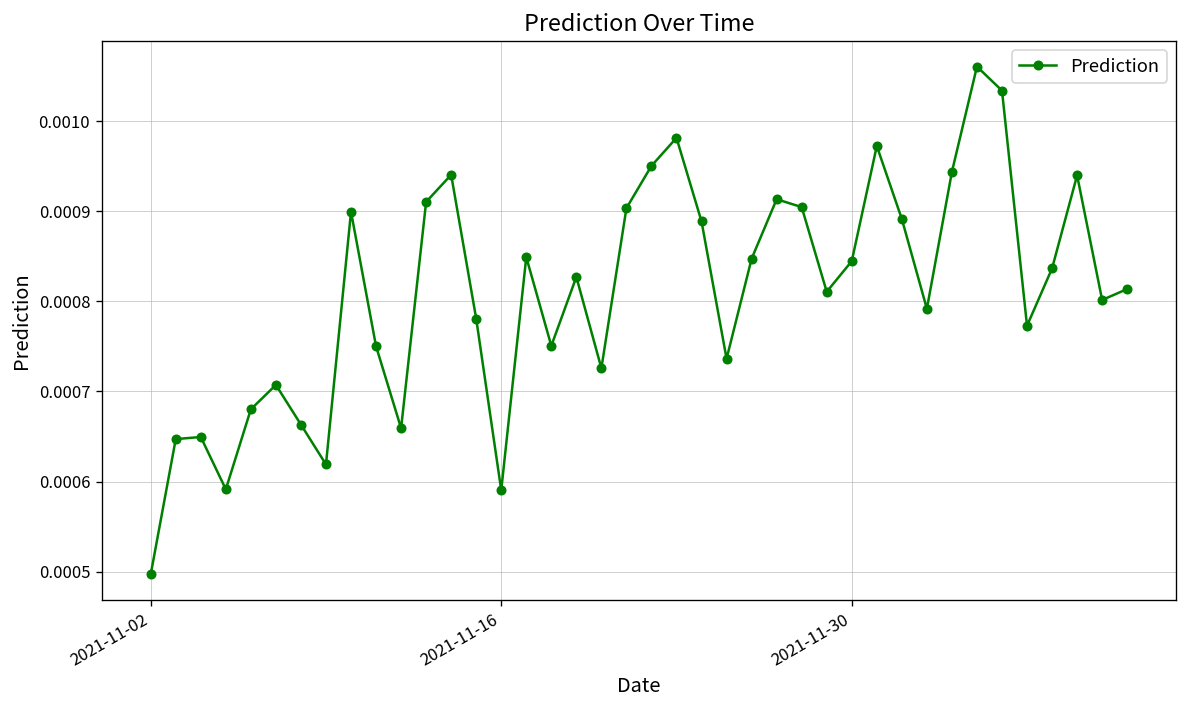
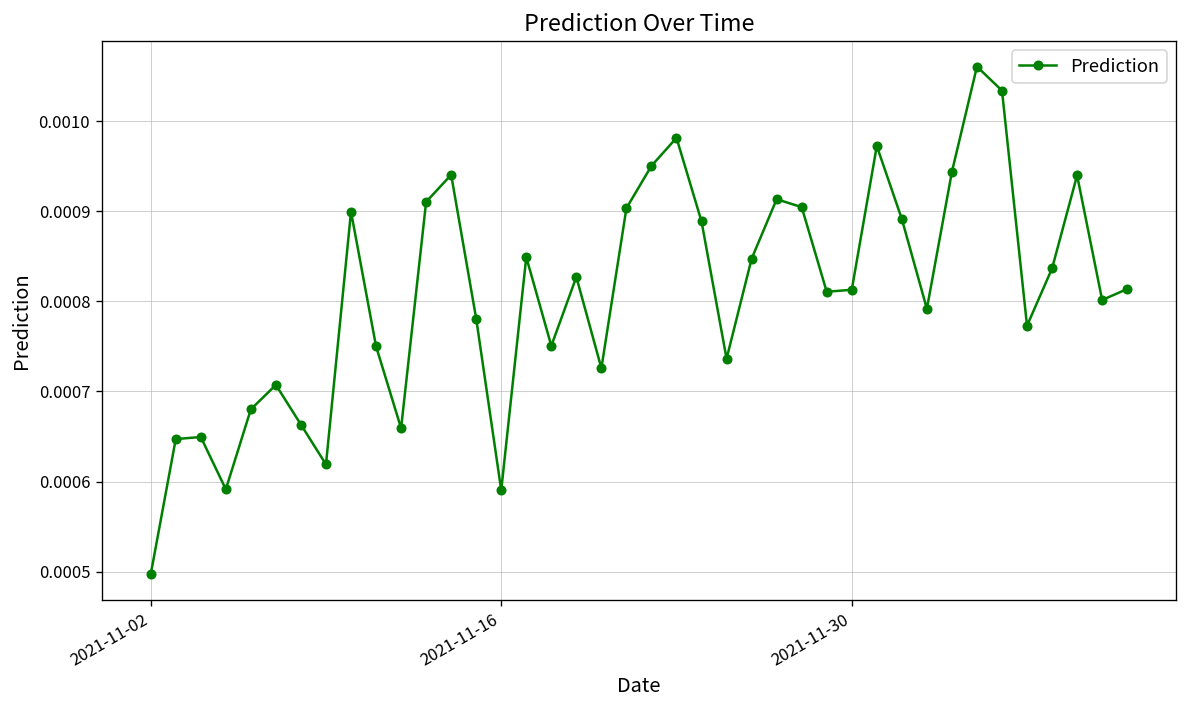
  {
    "2021-11-02": 0.00050,
    "2021-11-16": 0.00059,
-   "2021-11-30": 0.00084
+   "2021-11-30": 0.00081
  }
